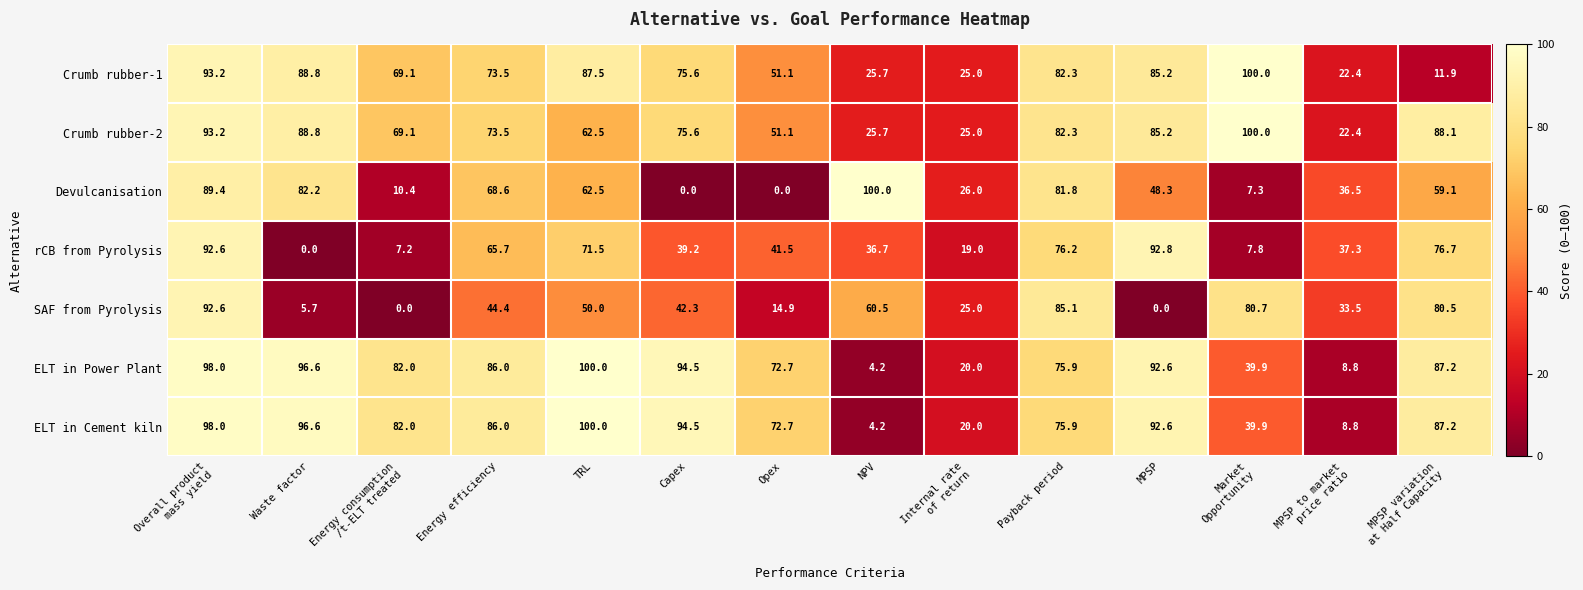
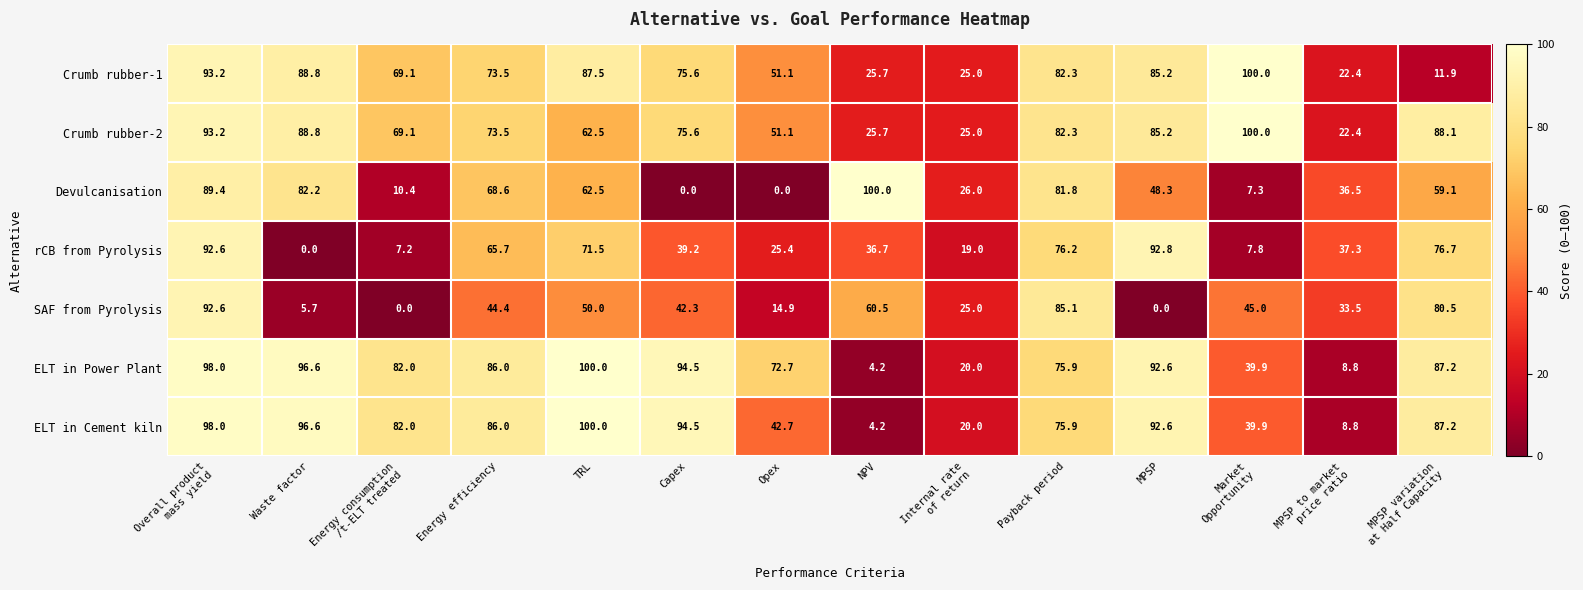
  {
    "Crumb rubber-1": {
      "Overall product mass yield": 93.2,
      "Waste factor": 88.8,
      "Energy consumption /t-ELT treated": 69.1,
      "Energy efficiency": 73.5,
      "TRL": 87.5,
      "Capex": 75.6,
      "Opex": 51.1,
      "NPV": 25.7,
      "Internal rate of return": 25.0,
      "Payback period": 82.3,
      "MPSP": 85.2,
      "Market Opportunity": 100.0,
      "MPSP to market price ratio": 22.4,
      "MPSP variation at Half Capacity": 11.9
    },
    "Crumb rubber-2": {
      "Overall product mass yield": 93.2,
      "Waste factor": 88.8,
      "Energy consumption /t-ELT treated": 69.1,
      "Energy efficiency": 73.5,
      "TRL": 62.5,
      "Capex": 75.6,
      "Opex": 51.1,
      "NPV": 25.7,
      "Internal rate of return": 25.0,
      "Payback period": 82.3,
      "MPSP": 85.2,
      "Market Opportunity": 100.0,
      "MPSP to market price ratio": 22.4,
      "MPSP variation at Half Capacity": 88.1
    },
    "Devulcanisation": {
      "Overall product mass yield": 89.4,
      "Waste factor": 82.2,
      "Energy consumption /t-ELT treated": 10.4,
      "Energy efficiency": 68.6,
      "TRL": 62.5,
      "Capex": 0.0,
      "Opex": 0.0,
      "NPV": 100.0,
      "Internal rate of return": 26.0,
      "Payback period": 81.8,
      "MPSP": 48.3,
      "Market Opportunity": 7.3,
      "MPSP to market price ratio": 36.5,
      "MPSP variation at Half Capacity": 59.1
    },
    "rCB from Pyrolysis": {
      "Overall product mass yield": 92.6,
      "Waste factor": 0.0,
      "Energy consumption /t-ELT treated": 7.2,
      "Energy efficiency": 65.7,
      "TRL": 71.5,
      "Capex": 39.2,
-     "Opex": 41.5,
+     "Opex": 25.4,
      "NPV": 36.7,
      "Internal rate of return": 19.0,
      "Payback period": 76.2,
      "MPSP": 92.8,
      "Market Opportunity": 7.8,
      "MPSP to market price ratio": 37.3,
      "MPSP variation at Half Capacity": 76.7
    },
    "SAF from Pyrolysis": {
      "Overall product mass yield": 92.6,
      "Waste factor": 5.7,
      "Energy consumption /t-ELT treated": 0.0,
      "Energy efficiency": 44.4,
      "TRL": 50.0,
      "Capex": 42.3,
      "Opex": 14.9,
      "NPV": 60.5,
      "Internal rate of return": 25.0,
      "Payback period": 85.1,
      "MPSP": 0.0,
-     "Market Opportunity": 80.7,
+     "Market Opportunity": 45.0,
      "MPSP to market price ratio": 33.5,
      "MPSP variation at Half Capacity": 80.5
    },
    "ELT in Power Plant": {
      "Overall product mass yield": 98.0,
      "Waste factor": 96.6,
      "Energy consumption /t-ELT treated": 82.0,
      "Energy efficiency": 86.0,
      "TRL": 100.0,
      "Capex": 94.5,
      "Opex": 72.7,
      "NPV": 4.2,
      "Internal rate of return": 20.0,
      "Payback period": 75.9,
      "MPSP": 92.6,
      "Market Opportunity": 39.9,
      "MPSP to market price ratio": 8.8,
      "MPSP variation at Half Capacity": 87.2
    },
    "ELT in Cement kiln": {
      "Overall product mass yield": 98.0,
      "Waste factor": 96.6,
      "Energy consumption /t-ELT treated": 82.0,
      "Energy efficiency": 86.0,
      "TRL": 100.0,
      "Capex": 94.5,
-     "Opex": 72.7,
+     "Opex": 42.7,
      "NPV": 4.2,
      "Internal rate of return": 20.0,
      "Payback period": 75.9,
      "MPSP": 92.6,
      "Market Opportunity": 39.9,
      "MPSP to market price ratio": 8.8,
      "MPSP variation at Half Capacity": 87.2
    }
  }
